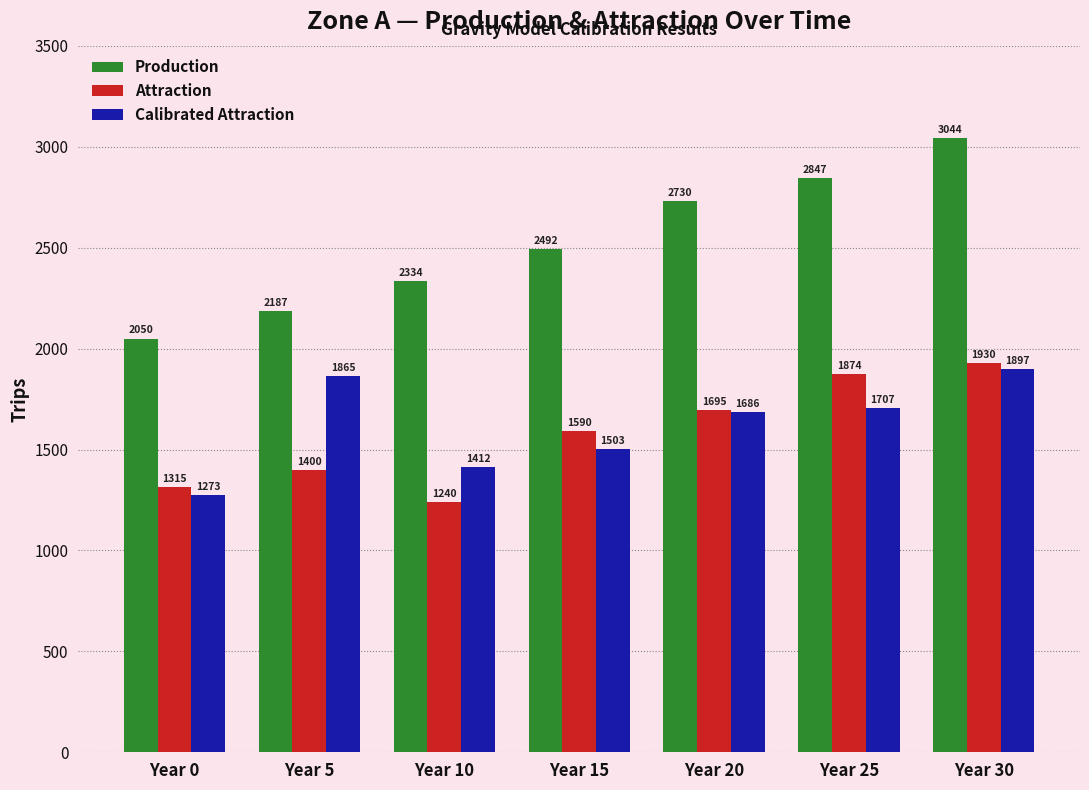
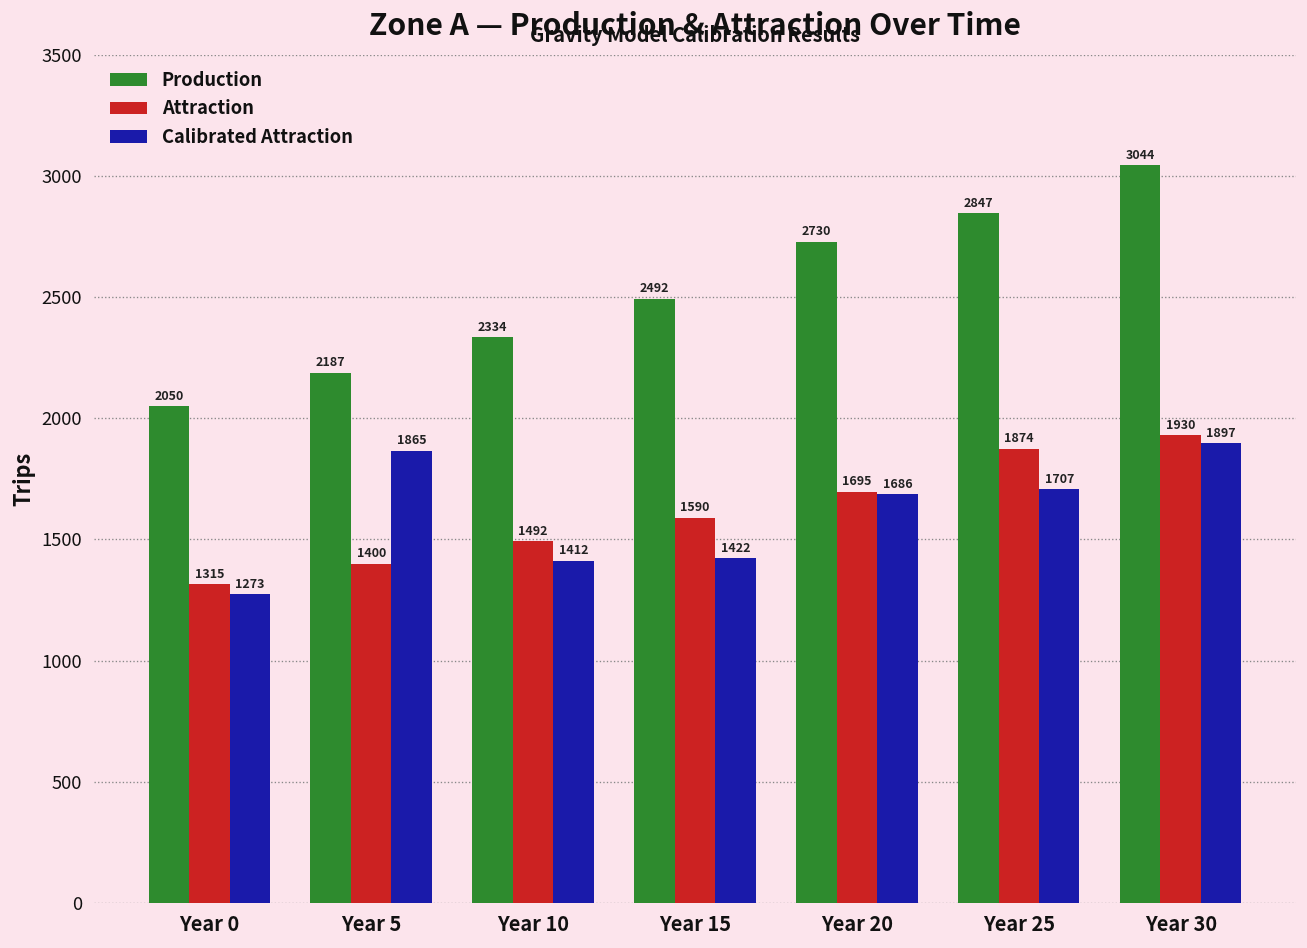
  {
    "Production": {
      "Year 0": 2050,
      "Year 5": 2187,
      "Year 10": 2334,
      "Year 15": 2492,
      "Year 20": 2730,
      "Year 25": 2847,
      "Year 30": 3044
    },
    "Attraction": {
      "Year 0": 1315,
      "Year 5": 1400,
-     "Year 10": 1240,
+     "Year 10": 1492,
      "Year 15": 1590,
      "Year 20": 1695,
      "Year 25": 1874,
      "Year 30": 1930
    },
    "Calibrated Attraction": {
      "Year 0": 1273,
      "Year 5": 1865,
      "Year 10": 1412,
-     "Year 15": 1503,
+     "Year 15": 1422,
      "Year 20": 1686,
      "Year 25": 1707,
      "Year 30": 1897
    }
  }
